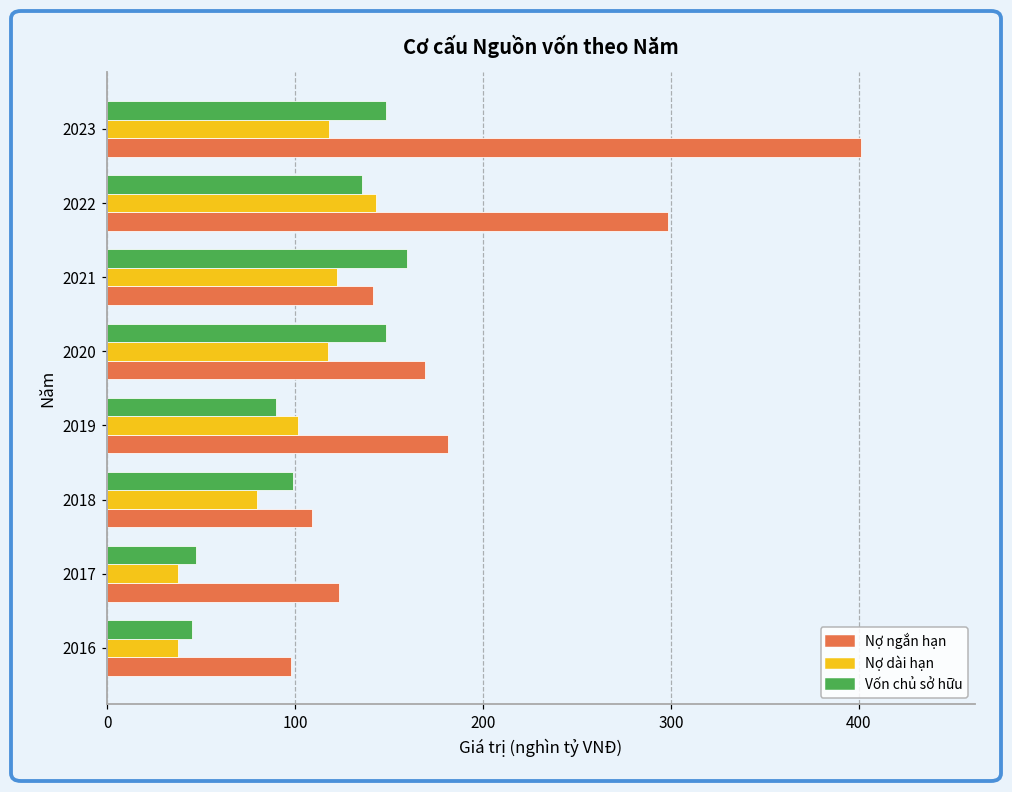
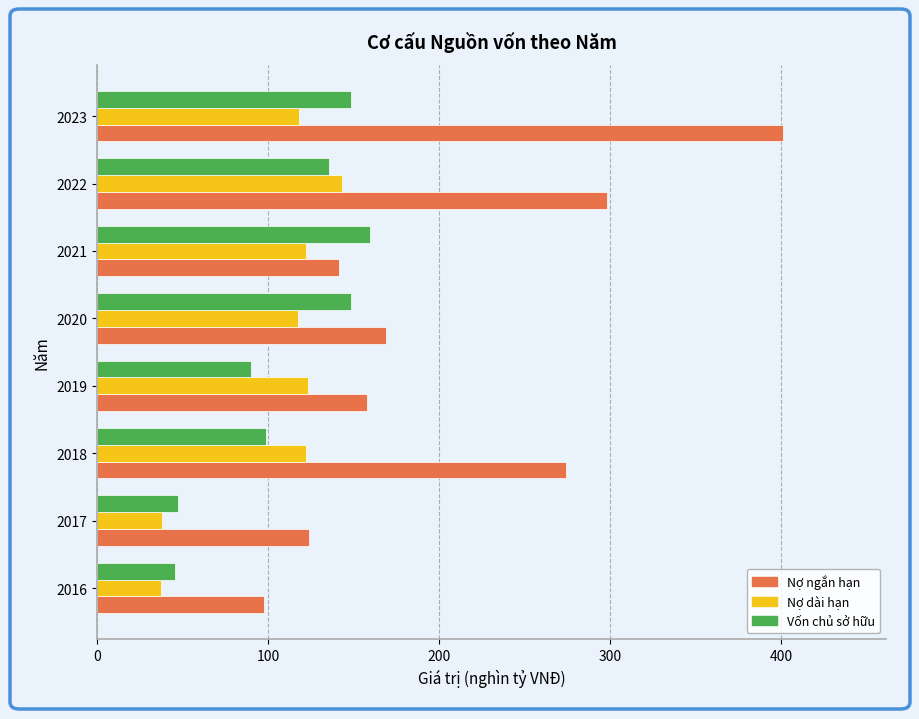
  {
    "Nợ ngắn hạn": {
      "2023": 401,
      "2022": 298,
      "2021": 142,
      "2020": 169,
-     "2019": 181,
-     "2018": 109,
+     "2019": 158,
+     "2018": 274,
      "2017": 124,
      "2016": 98
    },
    "Nợ dài hạn": {
      "2023": 118,
      "2022": 143,
      "2021": 122,
      "2020": 117,
-     "2019": 102,
-     "2018": 80,
+     "2019": 124,
+     "2018": 122,
      "2017": 38,
      "2016": 38
    },
    "Vốn chủ sở hữu": {
      "2023": 148,
      "2022": 136,
      "2021": 160,
      "2020": 148,
      "2019": 90,
      "2018": 99,
      "2017": 47,
      "2016": 45
    }
  }
